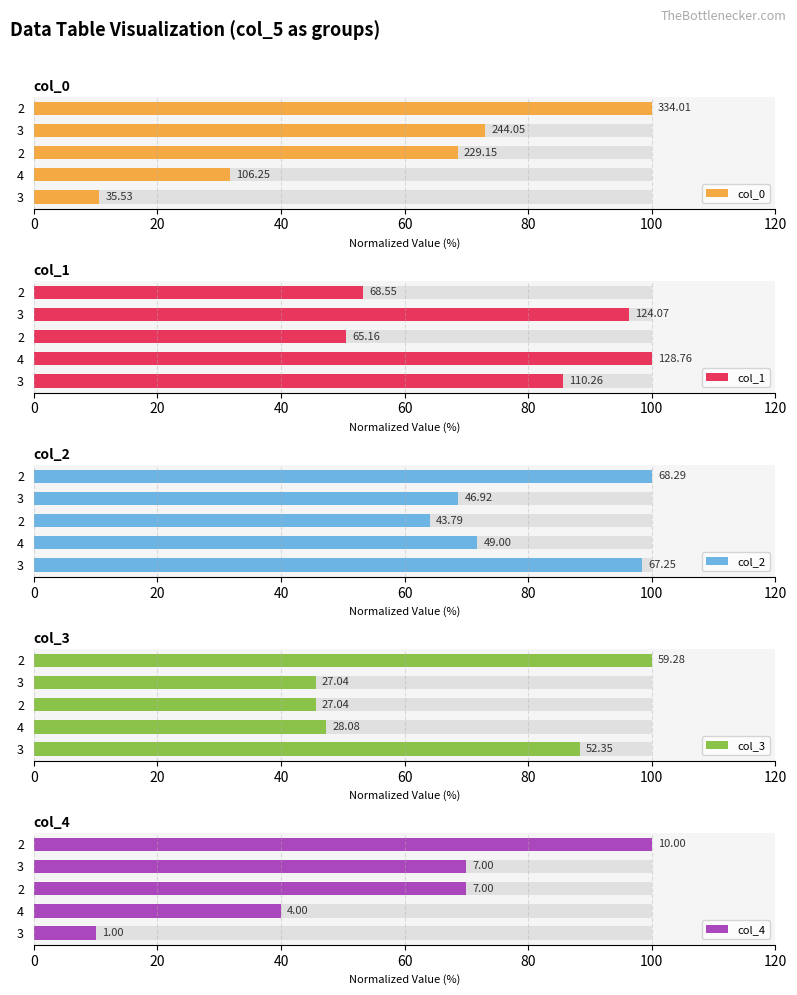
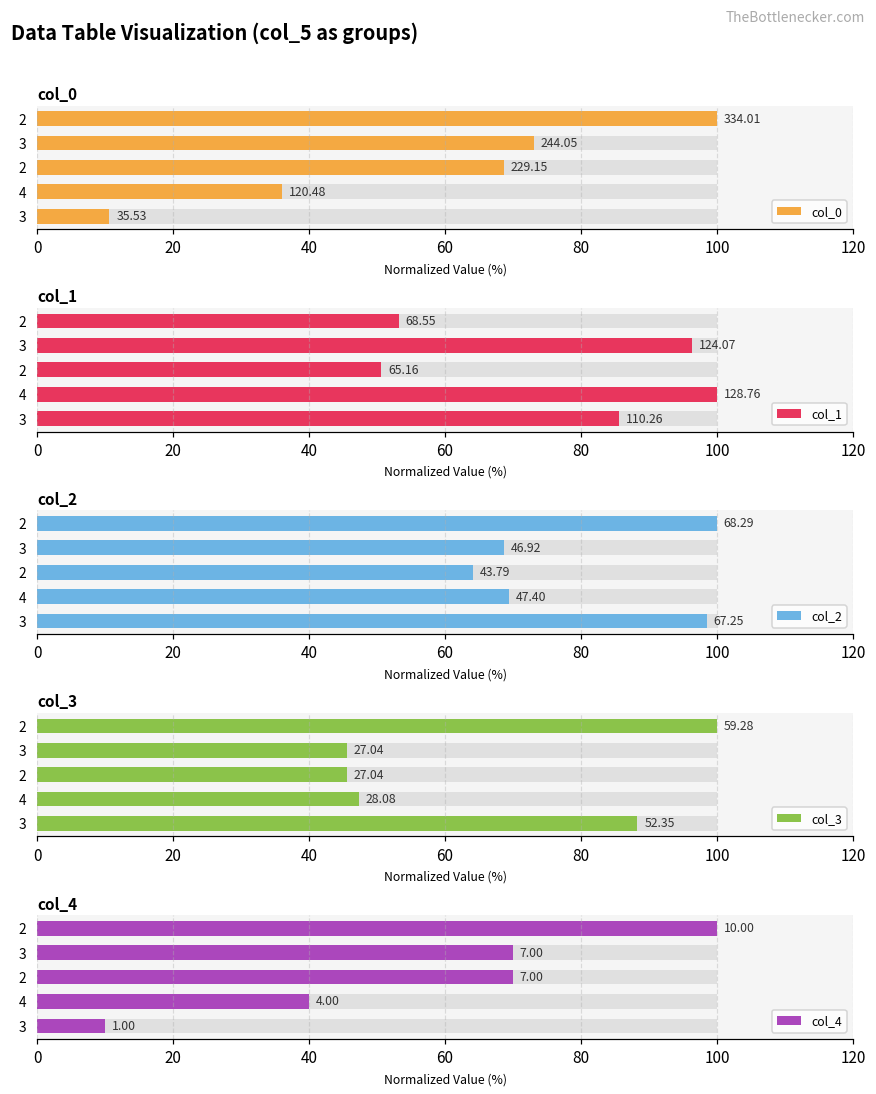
  {
    "col_0": {
      "col_0": {
-       "4": 106.25
+       "4": 120.48
      }
    },
    "col_2": {
      "col_2": {
-       "4": 49.00
+       "4": 47.40
      }
    }
  }
